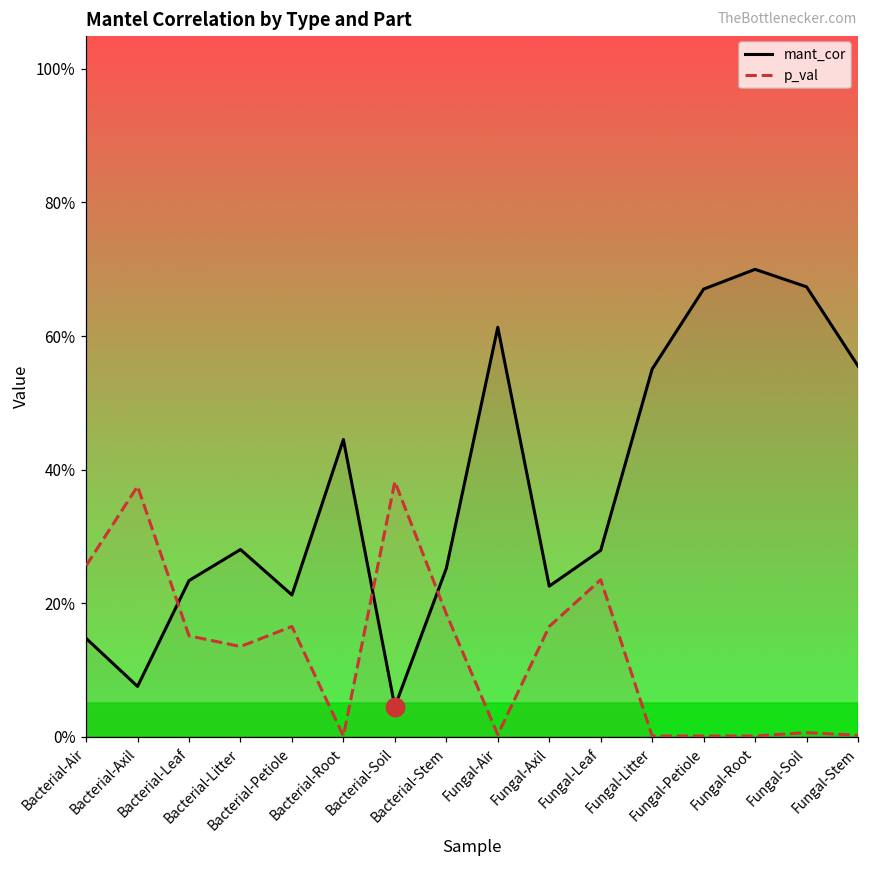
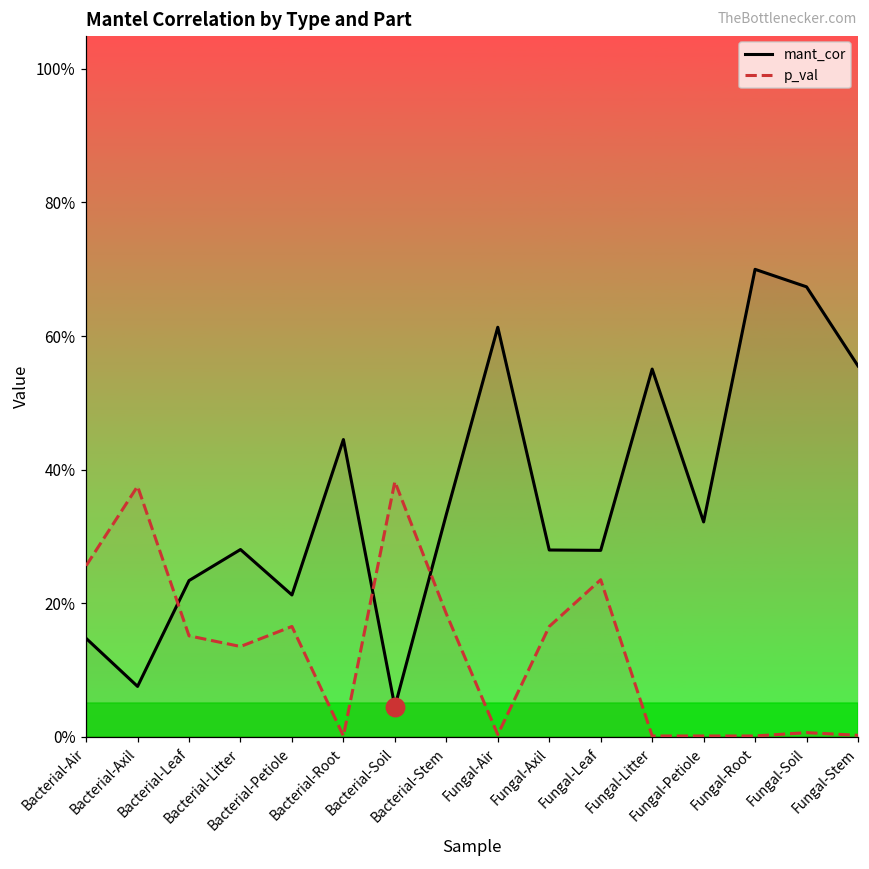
  {
    "mant_cor": {
      "Bacterial-Air": "15%",
      "Bacterial-Axil": "8%",
      "Bacterial-Leaf": "23%",
      "Bacterial-Litter": "28%",
      "Bacterial-Petiole": "21%",
      "Bacterial-Root": "44%",
-     "Bacterial-Stem": "25%",
+     "Bacterial-Stem": "33%",
      "Fungal-Air": "61%",
-     "Fungal-Axil": "23%",
+     "Fungal-Axil": "28%",
      "Fungal-Leaf": "28%",
      "Fungal-Litter": "55%",
-     "Fungal-Petiole": "67%",
+     "Fungal-Petiole": "32%",
      "Fungal-Root": "70%",
      "Fungal-Soil": "67%",
      "Fungal-Stem": "56%"
    }
  }
